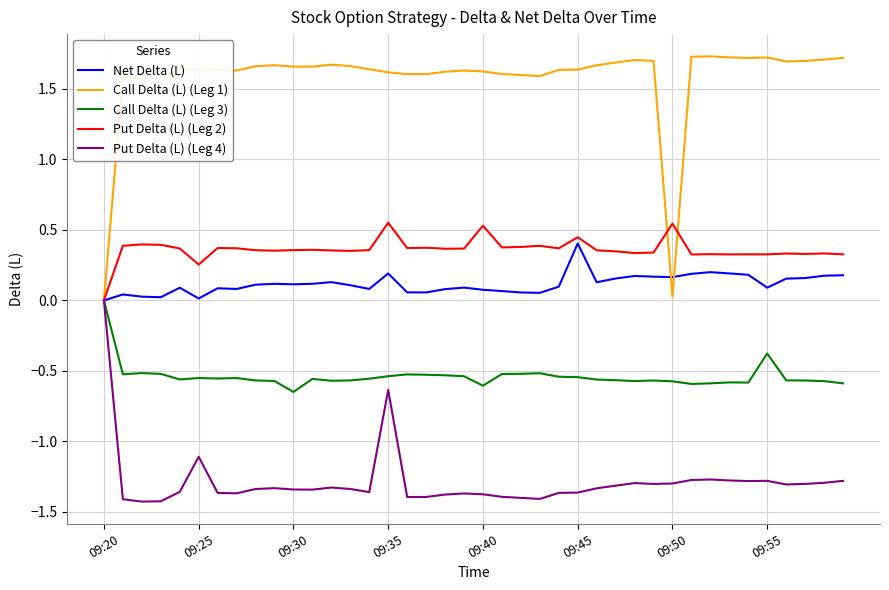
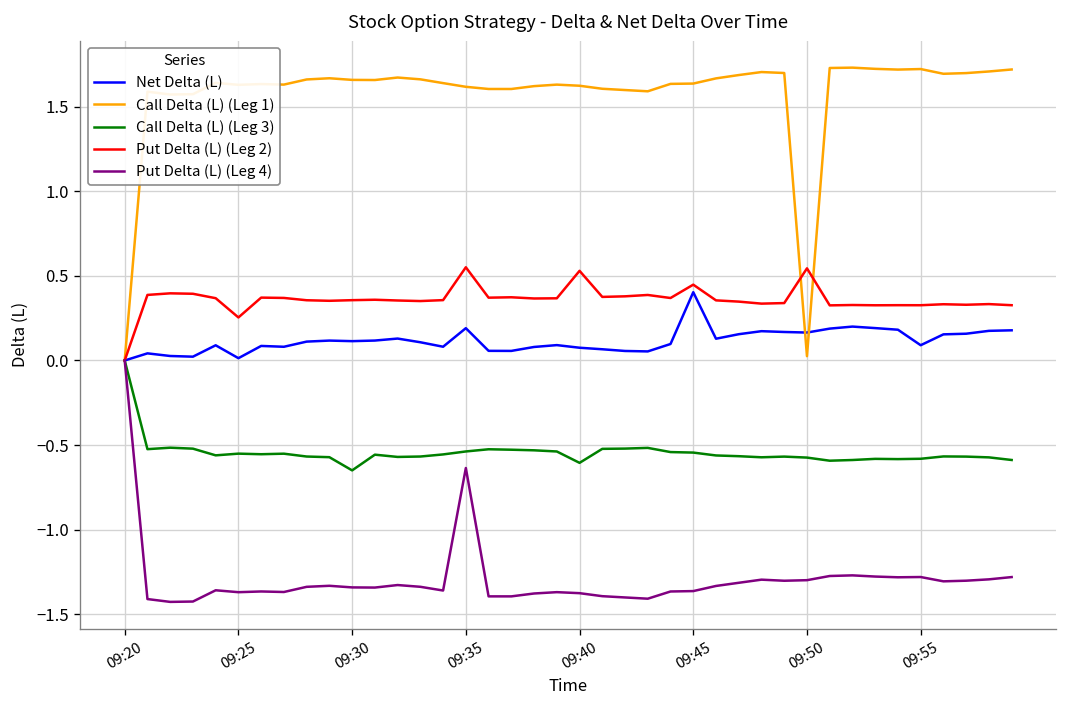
  {
    "Net Delta (L)": {
      "09:25": 0.01,
      "09:30": 0.11,
      "09:35": 0.19,
      "09:40": 0.08,
      "09:45": 0.40,
      "09:50": 0.17,
      "09:55": 0.09
    },
    "Call Delta (L) (Leg 1)": {
      "09:30": 1.66,
      "09:35": 1.62,
      "09:40": 1.62,
      "09:45": 1.64,
      "09:50": 0.03,
      "09:55": 1.72
    },
    "Call Delta (L) (Leg 3)": {
      "09:25": -0.55,
      "09:30": -0.65,
      "09:35": -0.54,
      "09:40": -0.61,
      "09:45": -0.54,
      "09:50": -0.57,
-     "09:55": -0.38
+     "09:55": -0.58
    },
    "Put Delta (L) (Leg 2)": {
      "09:25": 0.25,
      "09:30": 0.36,
      "09:35": 0.55,
      "09:40": 0.53,
      "09:45": 0.45,
      "09:50": 0.54,
      "09:55": 0.33
    },
    "Put Delta (L) (Leg 4)": {
-     "09:25": -1.11,
+     "09:25": -1.37,
      "09:30": -1.34,
      "09:35": -0.64,
      "09:40": -1.38,
      "09:45": -1.36,
      "09:50": -1.30,
      "09:55": -1.28
    }
  }
